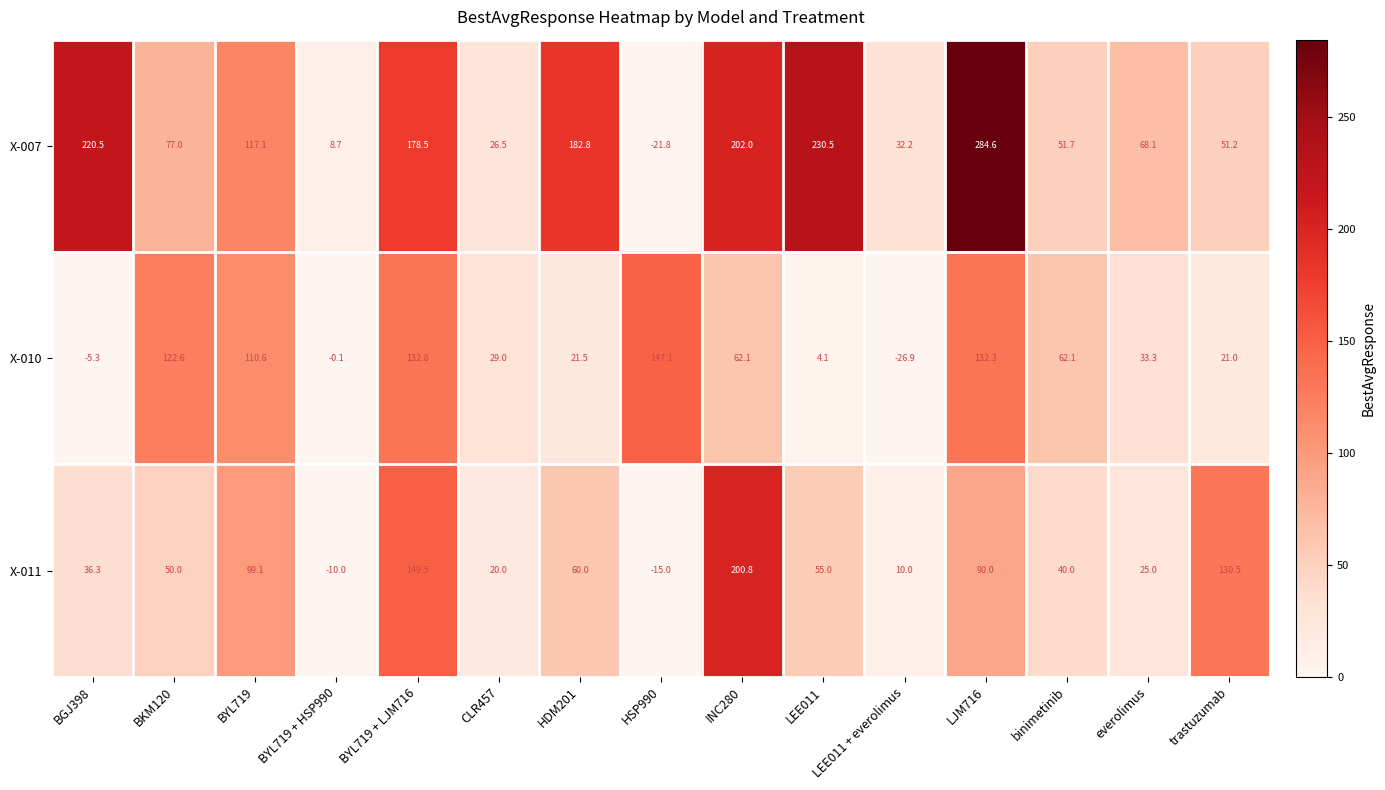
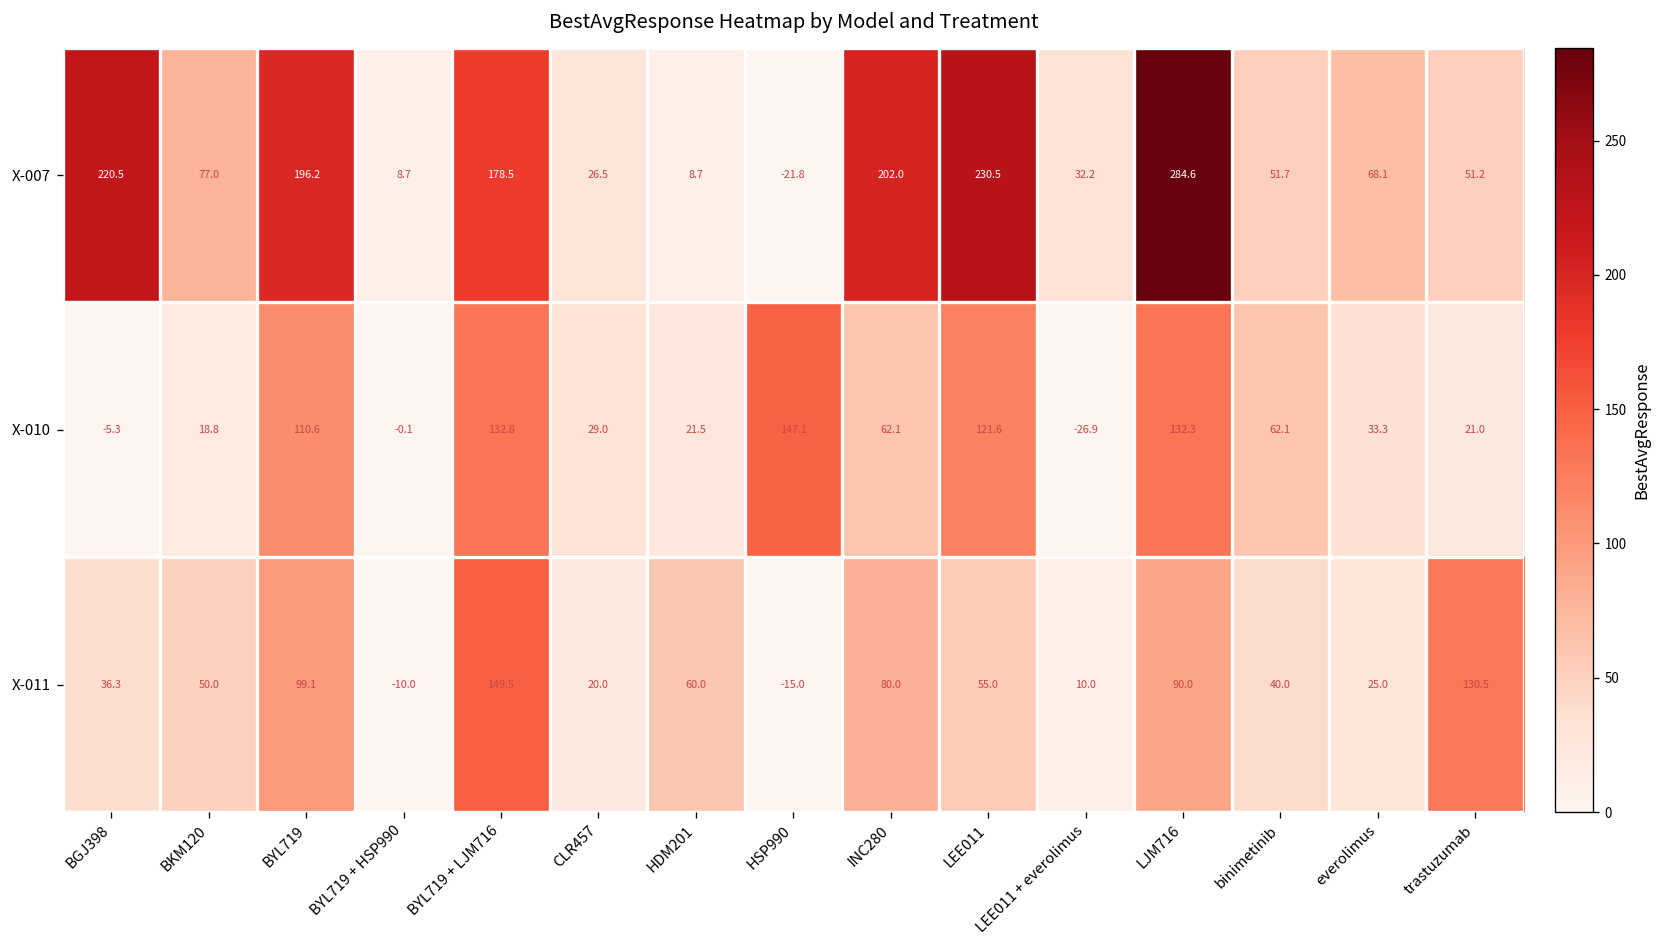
  {
    "X-007": {
      "BGJ398": 220.5,
      "BKM120": 77.0,
-     "BYL719": 117.1,
+     "BYL719": 196.2,
      "BYL719 + HSP990": 8.7,
      "BYL719 + LJM716": 178.5,
      "CLR457": 26.5,
-     "HDM201": 182.8,
+     "HDM201": 8.7,
      "HSP990": -21.8,
      "INC280": 202.0,
      "LEE011": 230.5,
      "LEE011 + everolimus": 32.2,
      "LJM716": 284.6,
      "binimetinib": 51.7,
      "everolimus": 68.1,
      "trastuzumab": 51.2
    },
    "X-010": {
      "BGJ398": -5.3,
-     "BKM120": 122.6,
+     "BKM120": 18.8,
      "BYL719": 110.6,
      "BYL719 + HSP990": -0.1,
      "BYL719 + LJM716": 132.8,
      "CLR457": 29.0,
      "HDM201": 21.5,
      "INC280": 62.1,
-     "LEE011": 4.1,
+     "LEE011": 121.6,
      "LEE011 + everolimus": -26.9,
      "LJM716": 132.3,
      "binimetinib": 62.1,
      "everolimus": 33.3,
      "trastuzumab": 21.0
    },
    "X-011": {
      "BGJ398": 36.3,
      "BKM120": 50.0,
      "BYL719": 99.1,
      "BYL719 + HSP990": -10.0,
      "CLR457": 20.0,
      "HDM201": 60.0,
      "HSP990": -15.0,
-     "INC280": 200.8,
+     "INC280": 80.0,
      "LEE011": 55.0,
      "LEE011 + everolimus": 10.0,
      "LJM716": 90.0,
      "binimetinib": 40.0,
      "everolimus": 25.0,
      "trastuzumab": 130.5
    }
  }
